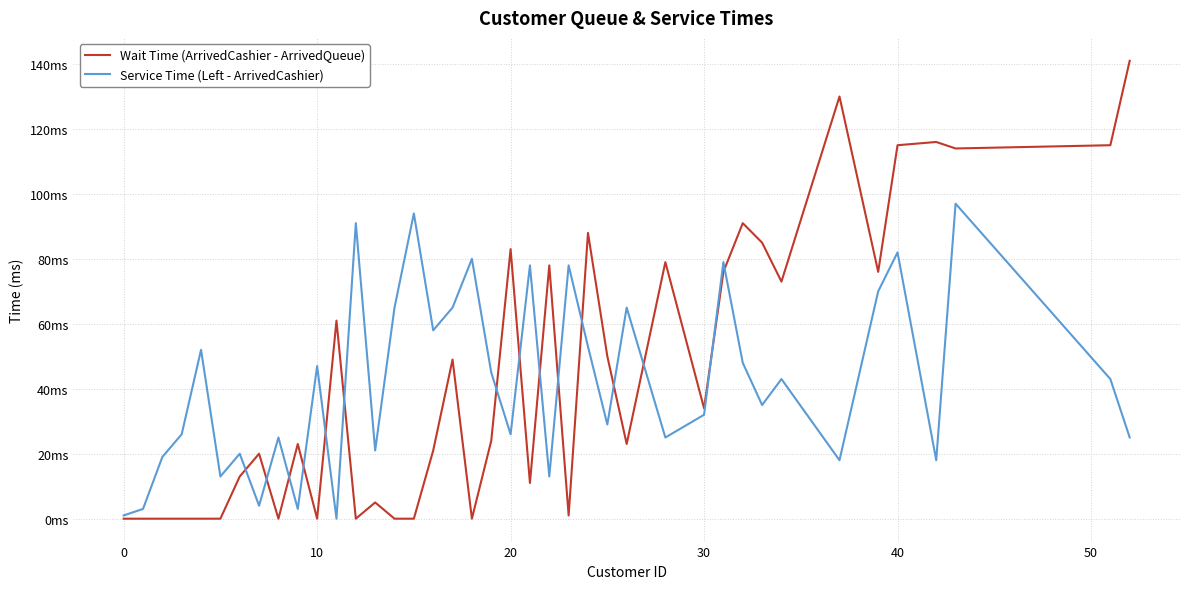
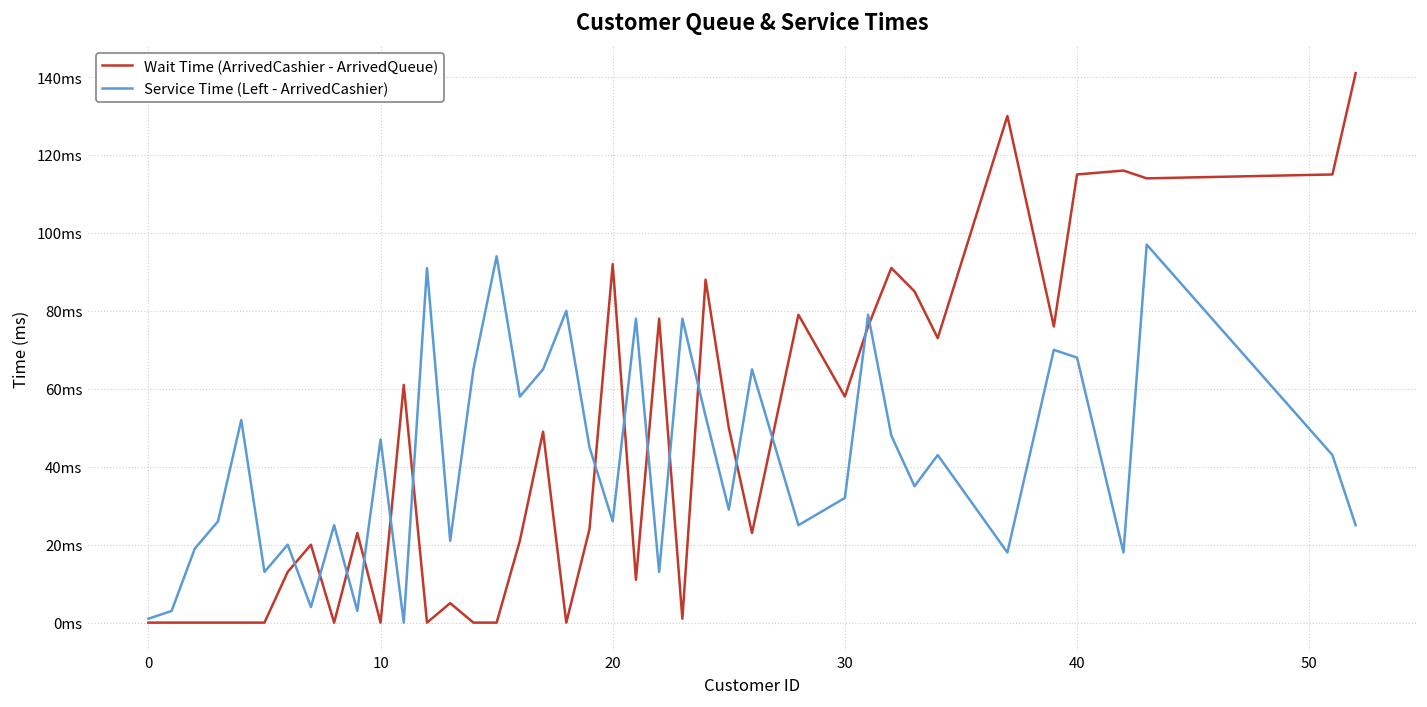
  {
    "Wait Time (ArrivedCashier - ArrivedQueue)": {
      "0": "0ms",
      "10": "0ms",
-     "20": "83ms",
-     "30": "34ms",
+     "20": "92ms",
+     "30": "58ms",
      "40": "115ms"
    },
    "Service Time (Left - ArrivedCashier)": {
      "0": "1ms",
      "10": "47ms",
      "20": "26ms",
      "30": "32ms",
-     "40": "82ms"
+     "40": "68ms"
    }
  }
